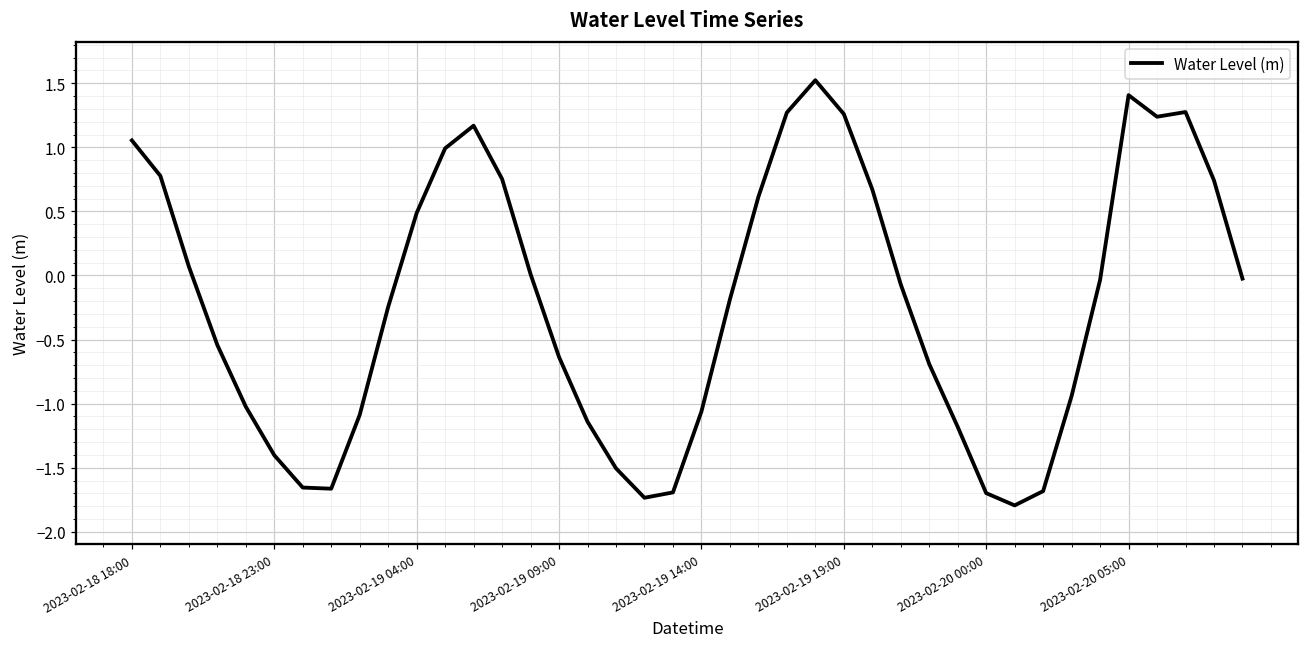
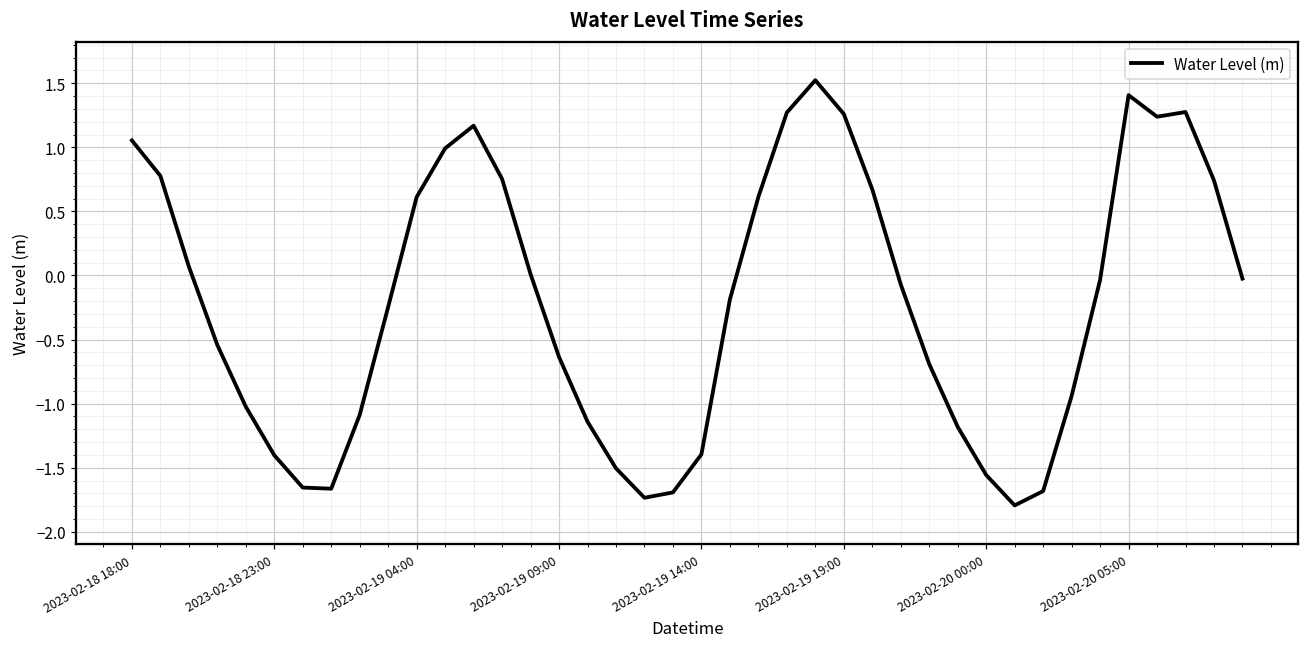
  {
    "2023-02-18 18:00": 1.05,
    "2023-02-18 23:00": -1.40,
-   "2023-02-19 04:00": 0.49,
+   "2023-02-19 04:00": 0.61,
    "2023-02-19 09:00": -0.64,
-   "2023-02-19 14:00": -1.06,
+   "2023-02-19 14:00": -1.40,
    "2023-02-19 19:00": 1.26,
-   "2023-02-20 00:00": -1.70,
+   "2023-02-20 00:00": -1.56,
    "2023-02-20 05:00": 1.41
  }
